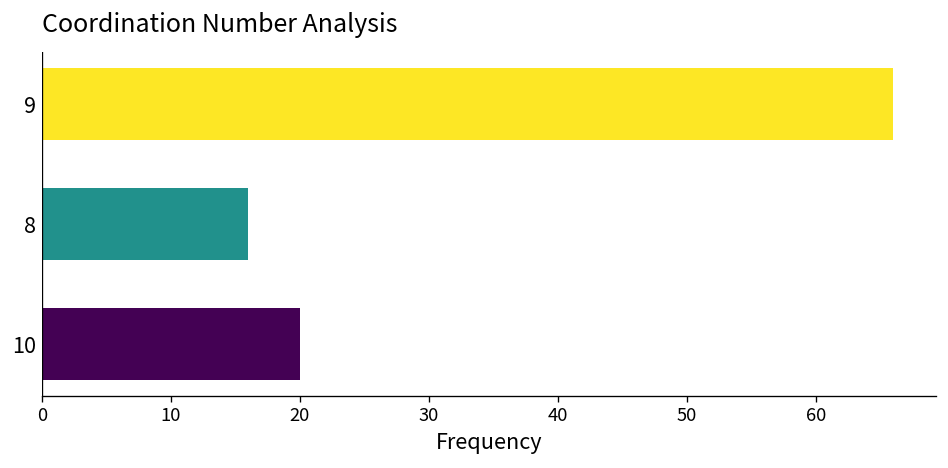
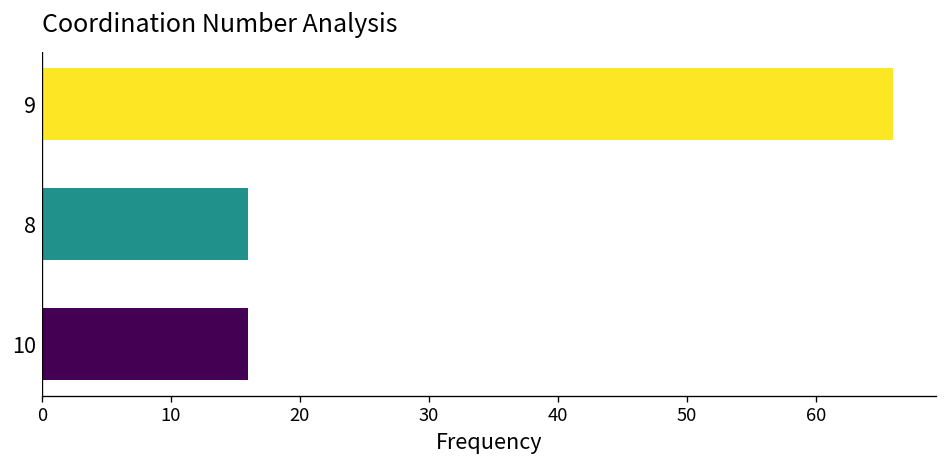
  {
    "9": 66,
    "8": 16,
-   "10": 20
+   "10": 16
  }
